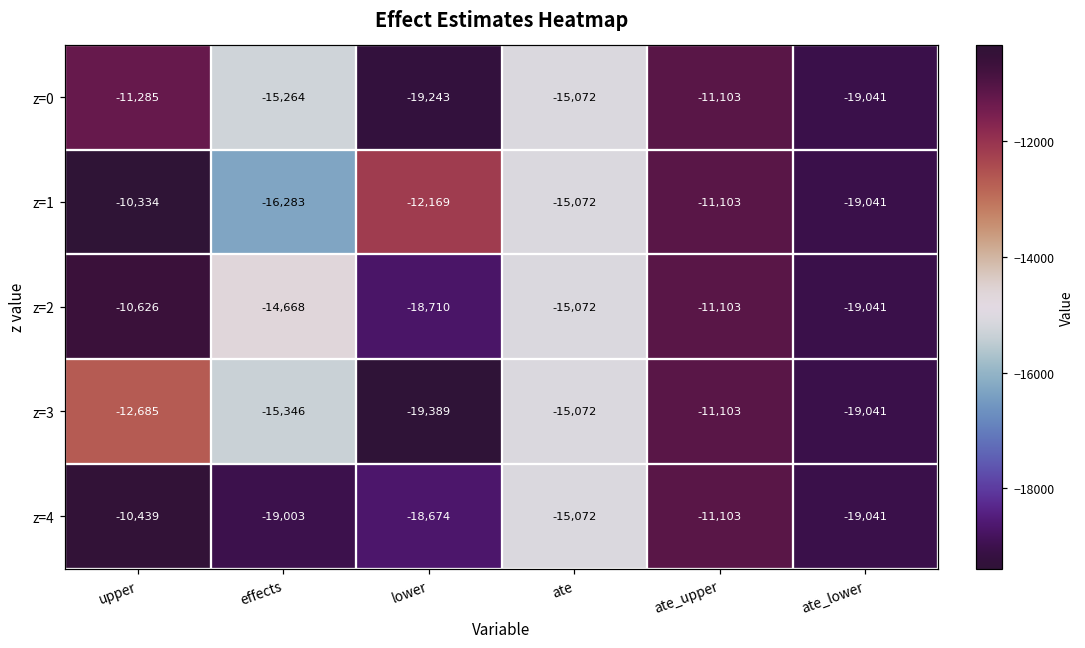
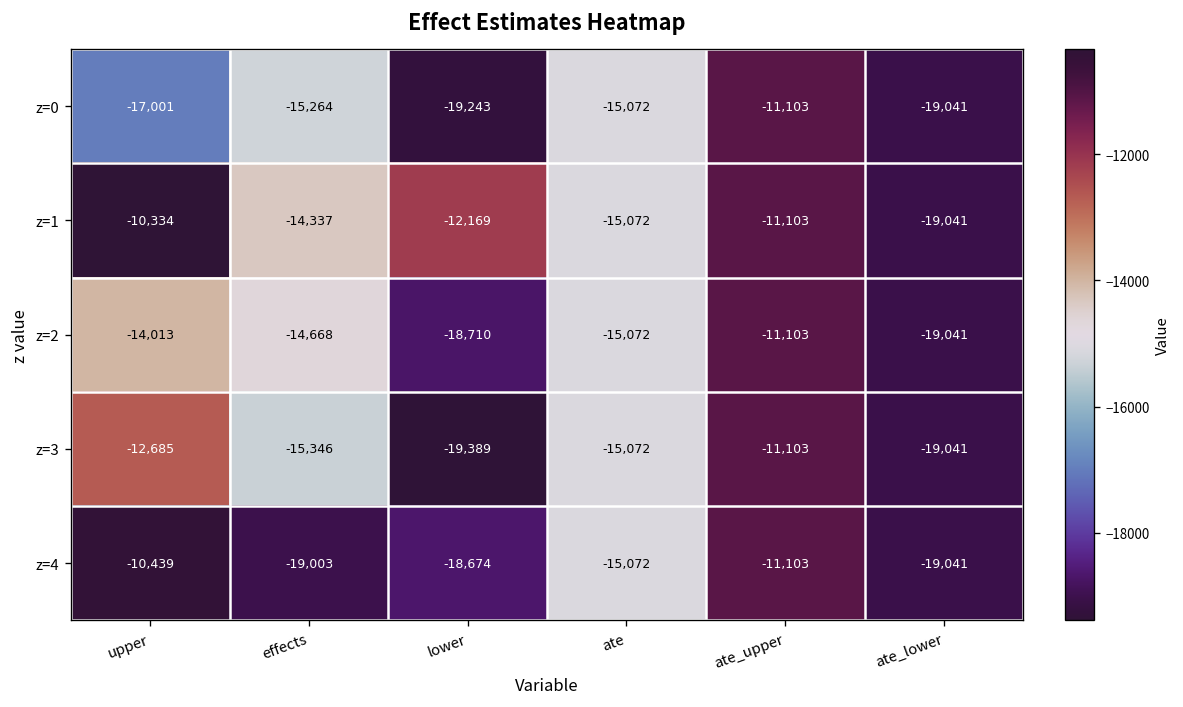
  {
    "z=0": {
-     "upper": "-11,285",
+     "upper": "-17,001",
      "effects": "-15,264",
      "lower": "-19,243",
      "ate": "-15,072",
      "ate_upper": "-11,103",
      "ate_lower": "-19,041"
    },
    "z=1": {
      "upper": "-10,334",
-     "effects": "-16,283",
+     "effects": "-14,337",
      "lower": "-12,169",
      "ate": "-15,072",
      "ate_upper": "-11,103",
      "ate_lower": "-19,041"
    },
    "z=2": {
-     "upper": "-10,626",
+     "upper": "-14,013",
      "effects": "-14,668",
      "lower": "-18,710",
      "ate": "-15,072",
      "ate_upper": "-11,103",
      "ate_lower": "-19,041"
    },
    "z=3": {
      "upper": "-12,685",
      "effects": "-15,346",
      "lower": "-19,389",
      "ate": "-15,072",
      "ate_upper": "-11,103",
      "ate_lower": "-19,041"
    },
    "z=4": {
      "upper": "-10,439",
      "effects": "-19,003",
      "lower": "-18,674",
      "ate": "-15,072",
      "ate_upper": "-11,103",
      "ate_lower": "-19,041"
    }
  }
